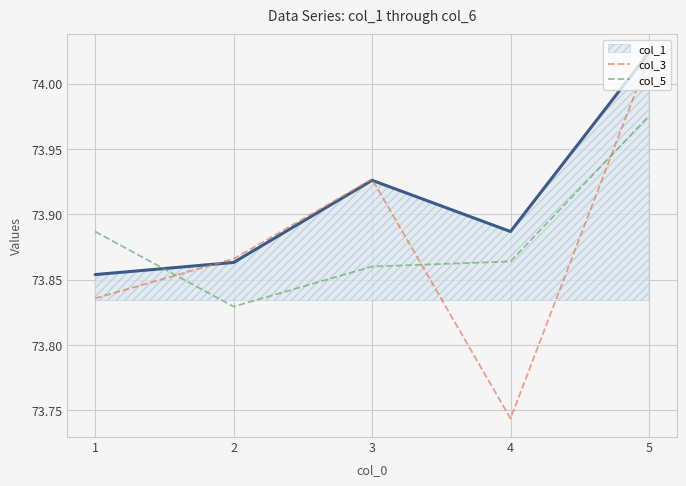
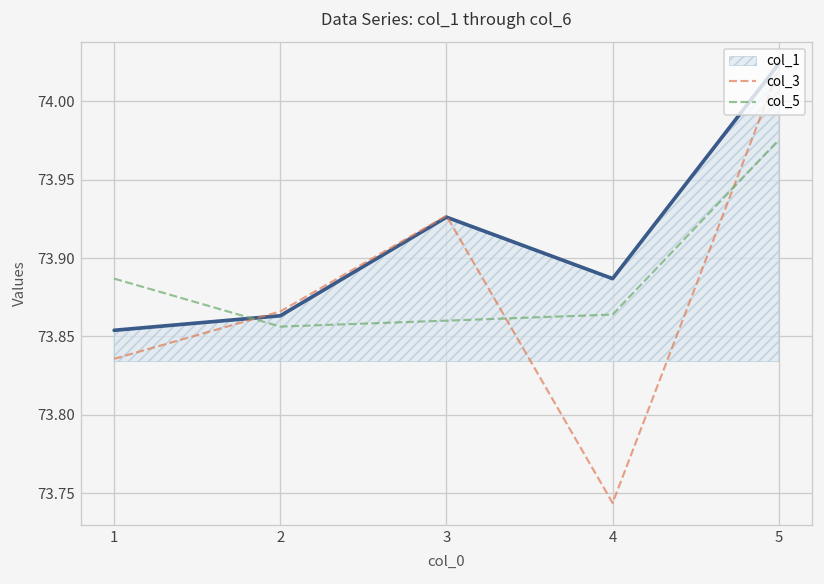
  {
    "col_1": {
      "1": 73.854,
      "2": 73.863,
      "4": 73.887
    },
    "col_3": {
      "1": 73.836,
      "2": 73.866,
      "4": 73.744
    },
    "col_5": {
      "1": 73.887,
-     "2": 73.829,
+     "2": 73.856,
      "3": 73.860,
      "4": 73.864,
      "5": 73.975
    }
  }
